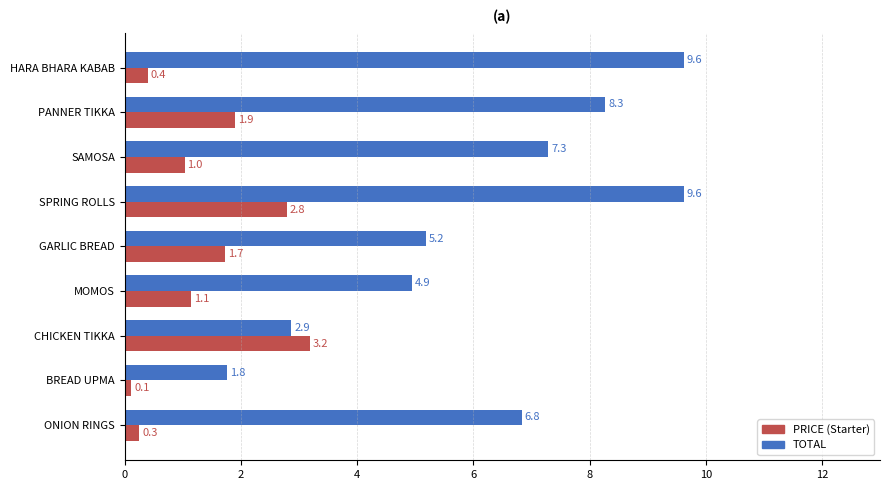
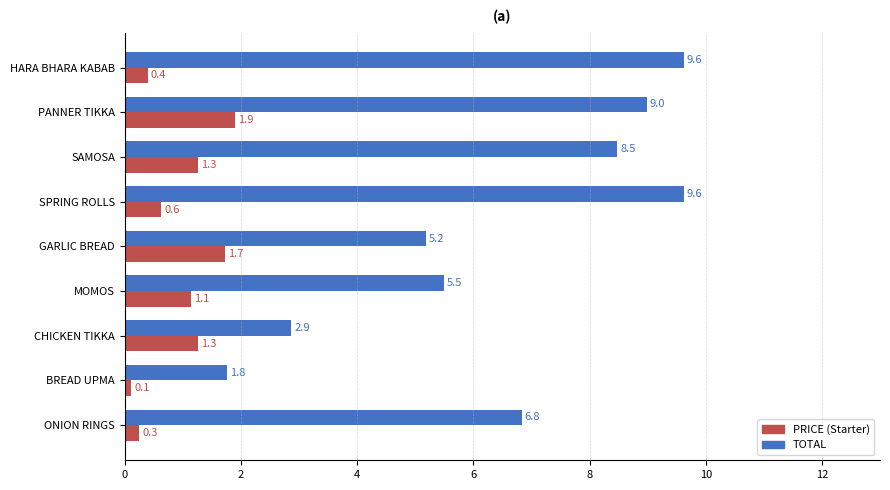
  {
    "PRICE (Starter)": {
      "HARA BHARA KABAB": 0.4,
      "PANNER TIKKA": 1.9,
-     "SAMOSA": 1.0,
-     "SPRING ROLLS": 2.8,
+     "SAMOSA": 1.3,
+     "SPRING ROLLS": 0.6,
      "GARLIC BREAD": 1.7,
      "MOMOS": 1.1,
-     "CHICKEN TIKKA": 3.2,
+     "CHICKEN TIKKA": 1.3,
      "BREAD UPMA": 0.1,
      "ONION RINGS": 0.3
    },
    "TOTAL": {
      "HARA BHARA KABAB": 9.6,
-     "PANNER TIKKA": 8.3,
-     "SAMOSA": 7.3,
+     "PANNER TIKKA": 9.0,
+     "SAMOSA": 8.5,
      "SPRING ROLLS": 9.6,
      "GARLIC BREAD": 5.2,
-     "MOMOS": 4.9,
+     "MOMOS": 5.5,
      "CHICKEN TIKKA": 2.9,
      "BREAD UPMA": 1.8,
      "ONION RINGS": 6.8
    }
  }
